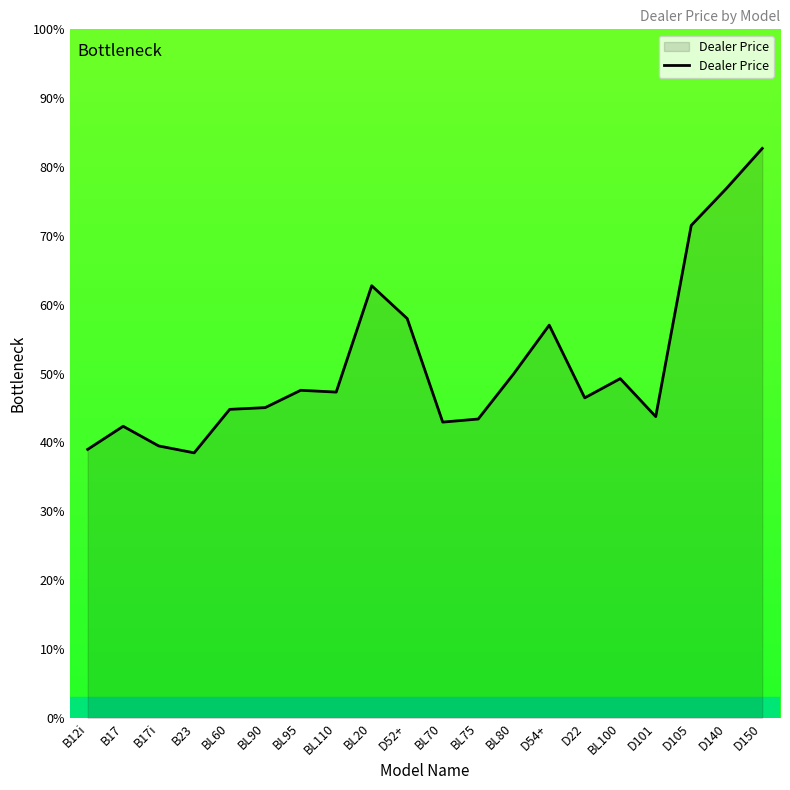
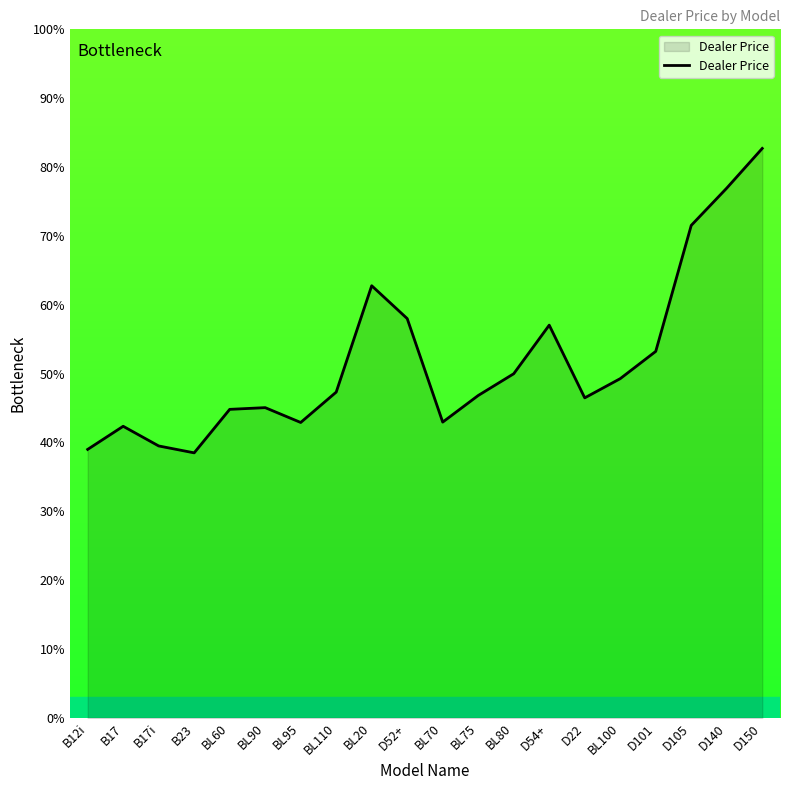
  {
    "B12i": "39%",
    "B17": "42%",
    "B17i": "39%",
    "B23": "38%",
    "BL60": "45%",
    "BL90": "45%",
-   "BL95": "48%",
+   "BL95": "43%",
    "BL110": "47%",
    "BL20": "63%",
    "D52+": "58%",
    "BL70": "43%",
-   "BL75": "43%",
+   "BL75": "47%",
    "BL80": "50%",
    "D54+": "57%",
    "D22": "46%",
    "BL100": "49%",
-   "D101": "44%",
+   "D101": "53%",
    "D105": "72%",
    "D140": "77%",
    "D150": "83%"
  }
